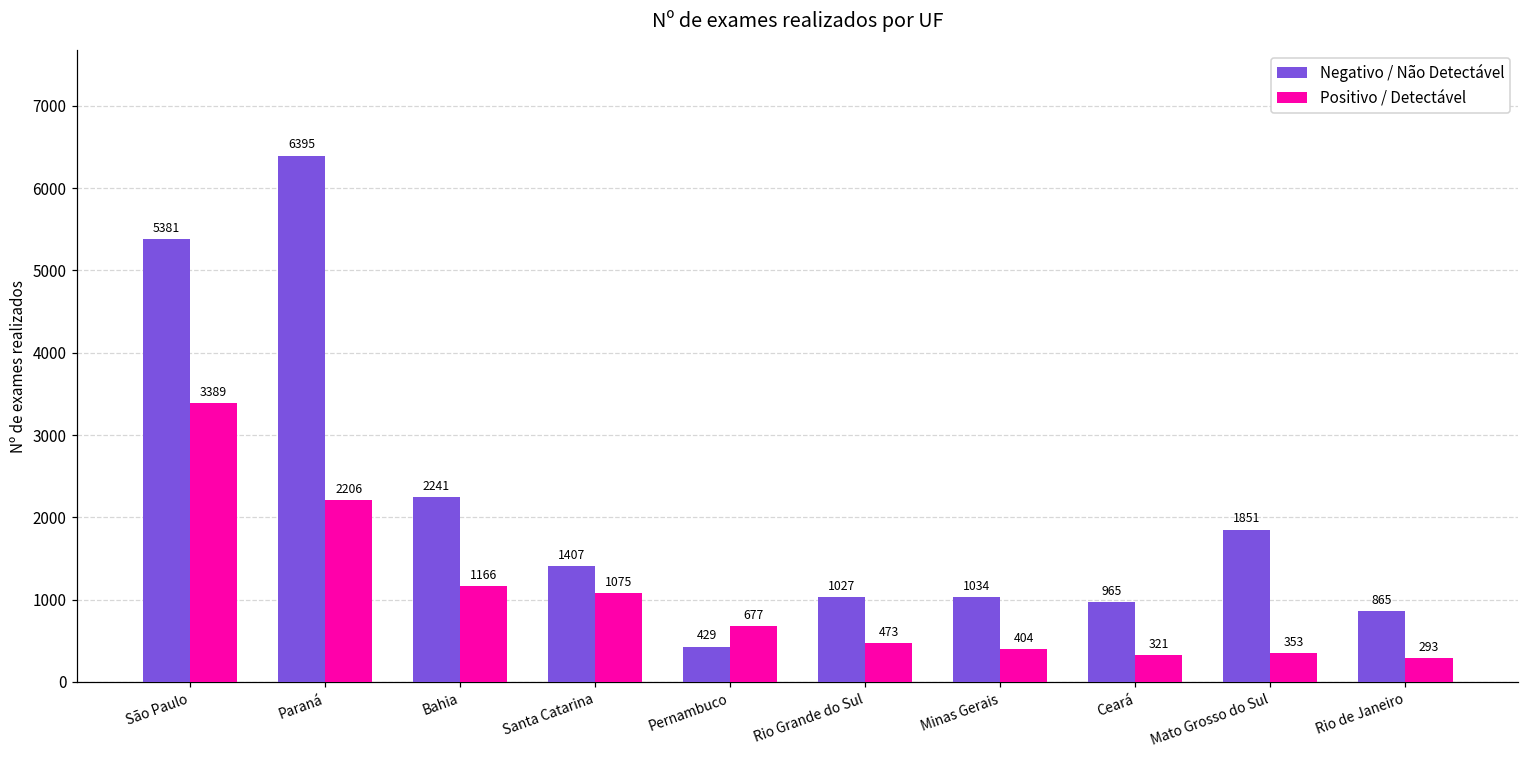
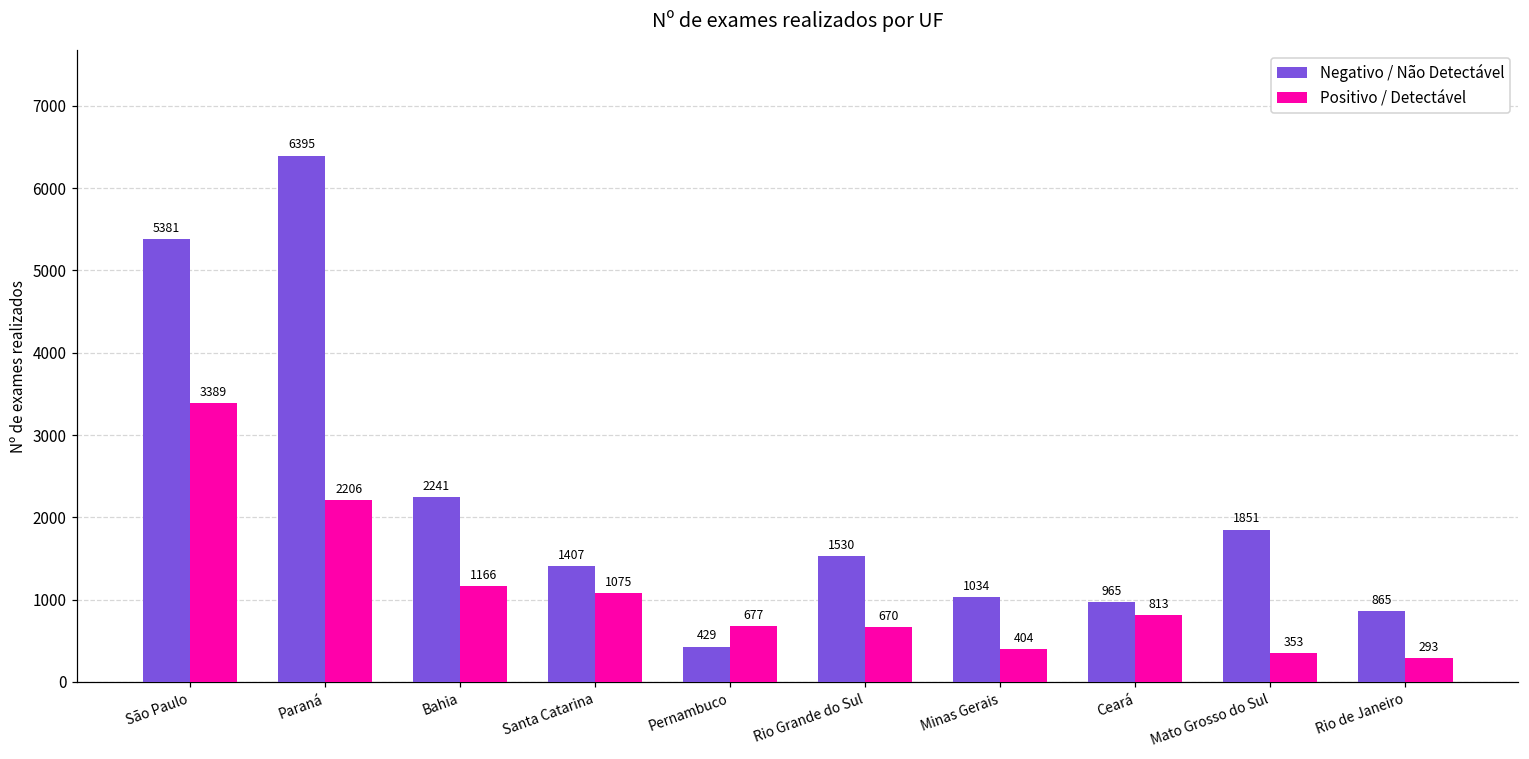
  {
    "Negativo / Não Detectável": {
      "São Paulo": 5381,
      "Paraná": 6395,
      "Bahia": 2241,
      "Santa Catarina": 1407,
      "Pernambuco": 429,
-     "Rio Grande do Sul": 1027,
+     "Rio Grande do Sul": 1530,
      "Minas Gerais": 1034,
      "Ceará": 965,
      "Mato Grosso do Sul": 1851,
      "Rio de Janeiro": 865
    },
    "Positivo / Detectável": {
      "São Paulo": 3389,
      "Paraná": 2206,
      "Bahia": 1166,
      "Santa Catarina": 1075,
      "Pernambuco": 677,
-     "Rio Grande do Sul": 473,
+     "Rio Grande do Sul": 670,
      "Minas Gerais": 404,
-     "Ceará": 321,
+     "Ceará": 813,
      "Mato Grosso do Sul": 353,
      "Rio de Janeiro": 293
    }
  }
